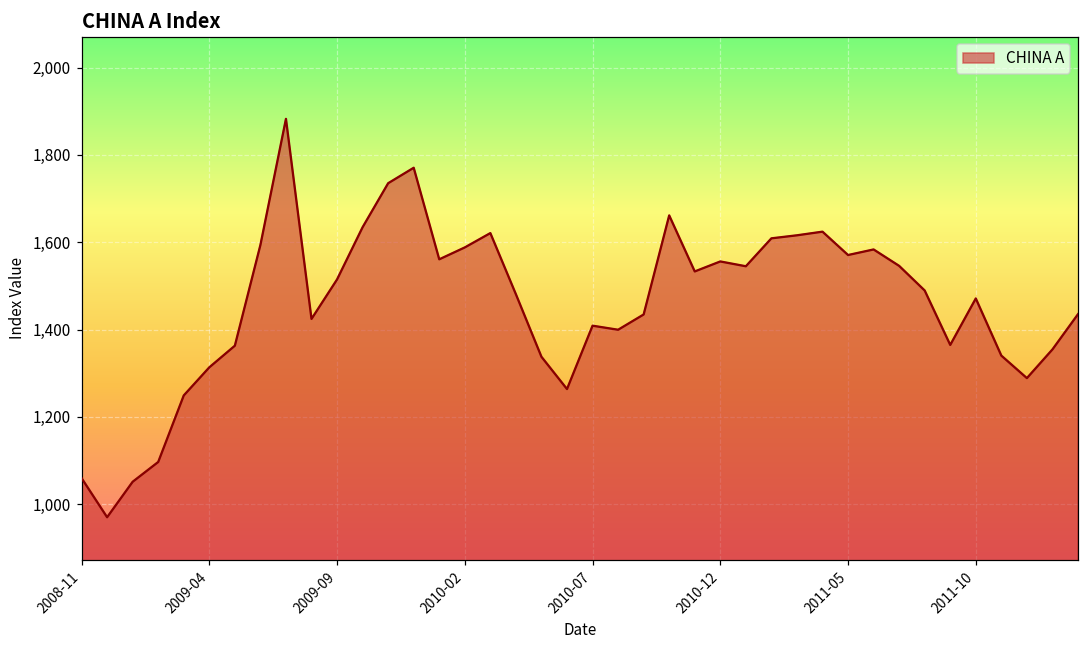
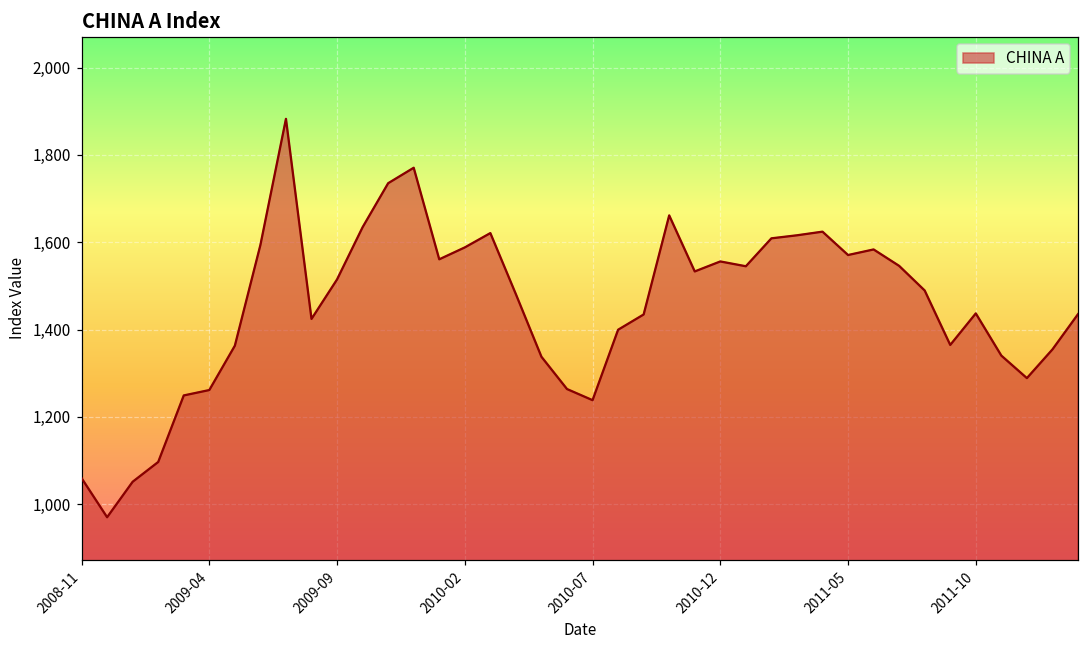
  {
    "2008-11": "1,060",
-   "2009-04": "1,310",
+   "2009-04": "1,260",
    "2009-09": "1,510",
    "2010-02": "1,590",
-   "2010-07": "1,410",
+   "2010-07": "1,240",
    "2010-12": "1,560",
    "2011-05": "1,570",
-   "2011-10": "1,470"
+   "2011-10": "1,440"
  }
